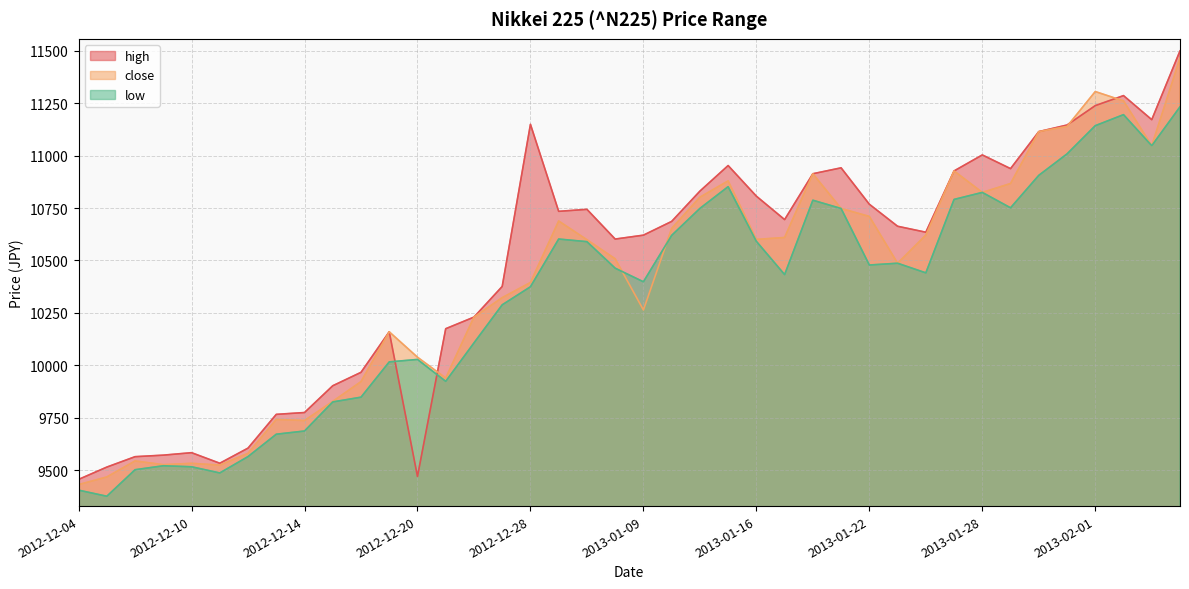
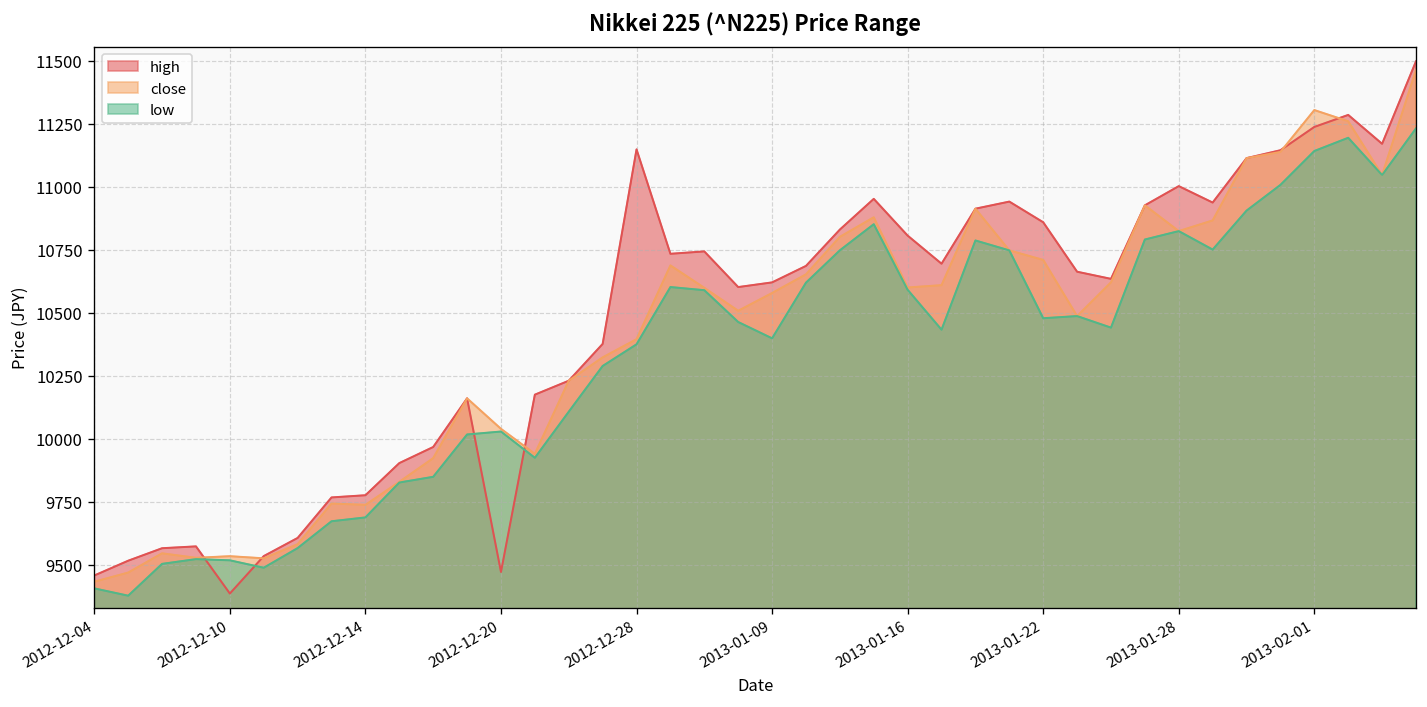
  {
    "high": {
      "2012-12-04": 9460,
-     "2012-12-10": 9580,
+     "2012-12-10": 9390,
      "2012-12-14": 9780,
      "2012-12-20": 9470,
      "2012-12-28": 11150,
      "2013-01-09": 10620,
      "2013-01-16": 10810,
-     "2013-01-22": 10770,
+     "2013-01-22": 10860,
      "2013-01-28": 11000,
      "2013-02-01": 11240
    },
    "close": {
      "2012-12-04": 9430,
      "2012-12-10": 9530,
      "2012-12-14": 9740,
      "2012-12-28": 10400,
-     "2013-01-09": 10260,
+     "2013-01-09": 10580,
      "2013-01-22": 10710,
      "2013-02-01": 11300
    },
    "low": {
      "2012-12-04": 9410,
      "2012-12-10": 9520,
      "2012-12-14": 9690,
      "2012-12-28": 10370,
      "2013-01-09": 10400,
      "2013-01-22": 10480,
      "2013-02-01": 11140
    }
  }
